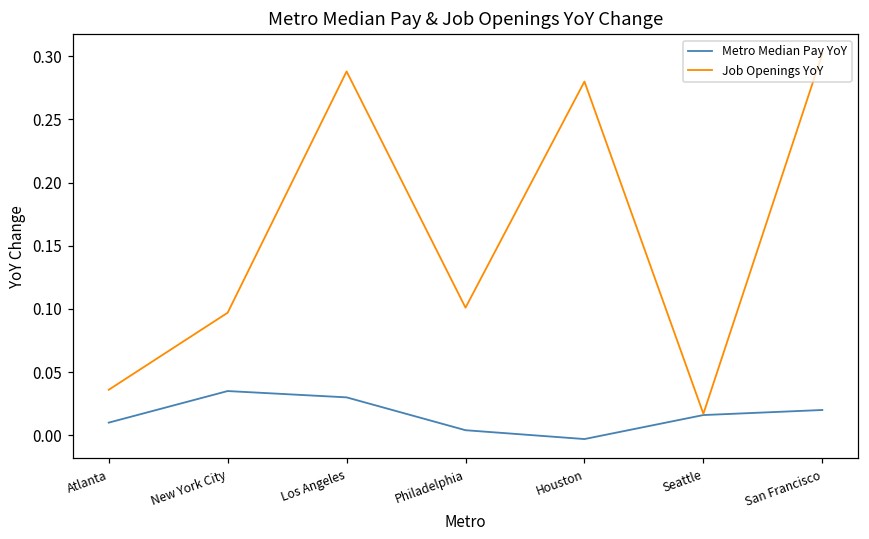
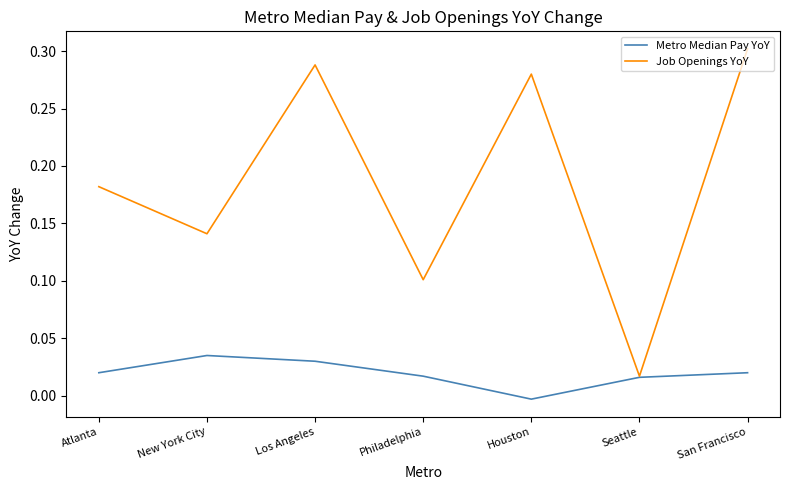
  {
    "Metro Median Pay YoY": {
-     "Atlanta": 0.01,
+     "Atlanta": 0.02,
      "New York City": 0.035,
      "Los Angeles": 0.030,
-     "Philadelphia": 0.004,
+     "Philadelphia": 0.017,
      "Houston": -0.003,
      "San Francisco": 0.020
    },
    "Job Openings YoY": {
-     "Atlanta": 0.036,
-     "New York City": 0.097,
+     "Atlanta": 0.182,
+     "New York City": 0.141,
      "Los Angeles": 0.288,
      "Philadelphia": 0.101,
      "Houston": 0.280
    }
  }
